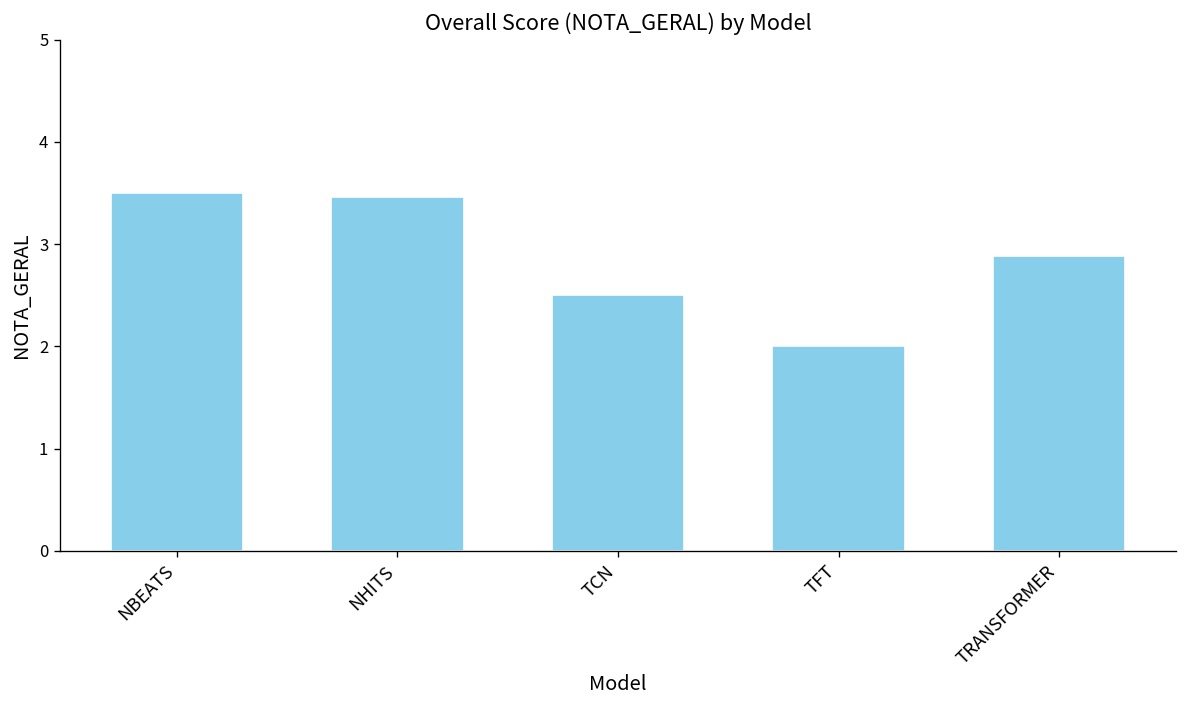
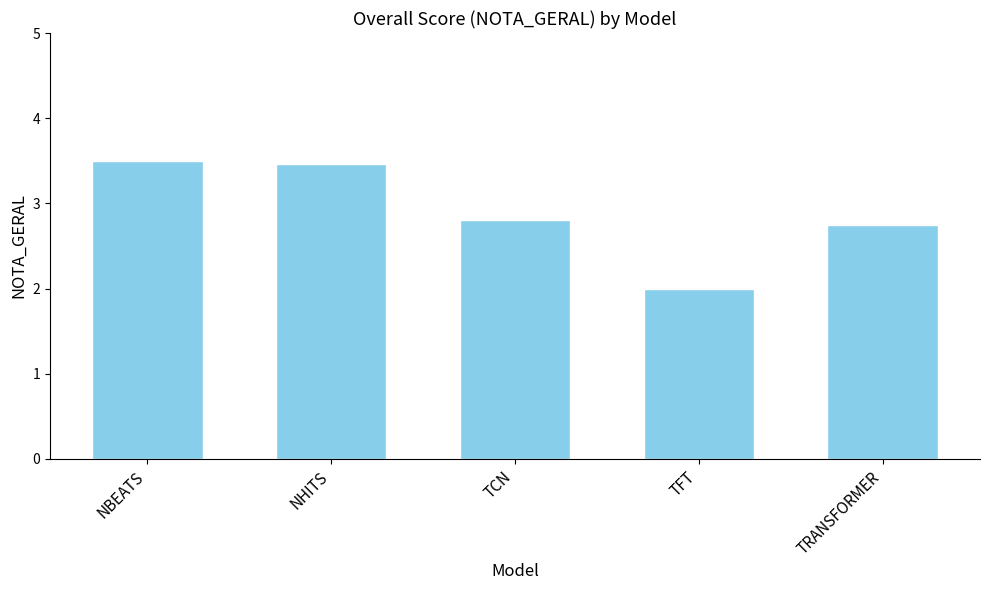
  {
    "NBEATS": 3.5,
    "NHITS": 3.5,
-   "TCN": 2.5,
+   "TCN": 2.8,
    "TFT": 2.0,
-   "TRANSFORMER": 2.9
+   "TRANSFORMER": 2.8
  }
